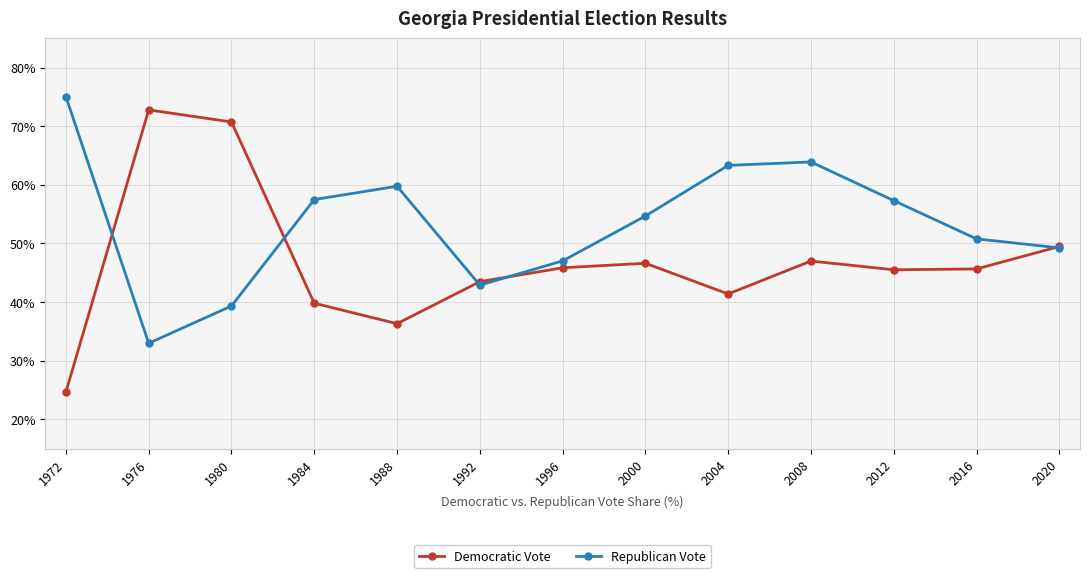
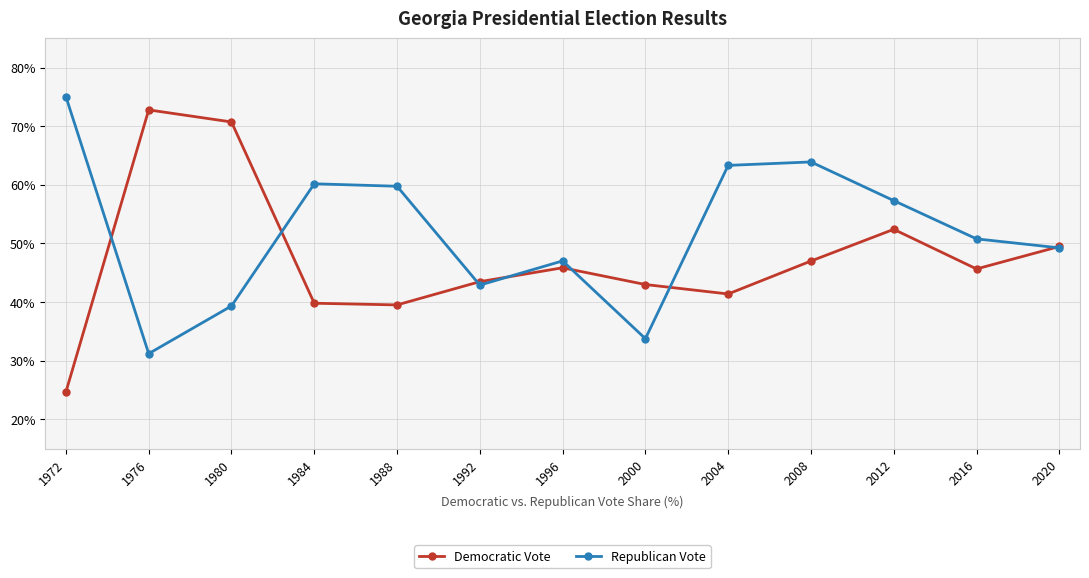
  {
    "Democratic Vote": {
      "1972": "25%",
      "1976": "73%",
      "1980": "71%",
      "1984": "40%",
-     "1988": "36%",
+     "1988": "40%",
      "1992": "43%",
      "1996": "46%",
-     "2000": "47%",
+     "2000": "43%",
      "2004": "41%",
      "2008": "47%",
-     "2012": "46%",
+     "2012": "52%",
      "2016": "46%"
    },
    "Republican Vote": {
      "1972": "75%",
-     "1976": "33%",
+     "1976": "31%",
      "1980": "39%",
-     "1984": "57%",
+     "1984": "60%",
      "1988": "60%",
      "1992": "43%",
      "1996": "47%",
-     "2000": "55%",
+     "2000": "34%",
      "2004": "63%",
      "2008": "64%",
      "2012": "57%",
      "2016": "51%"
    }
  }
